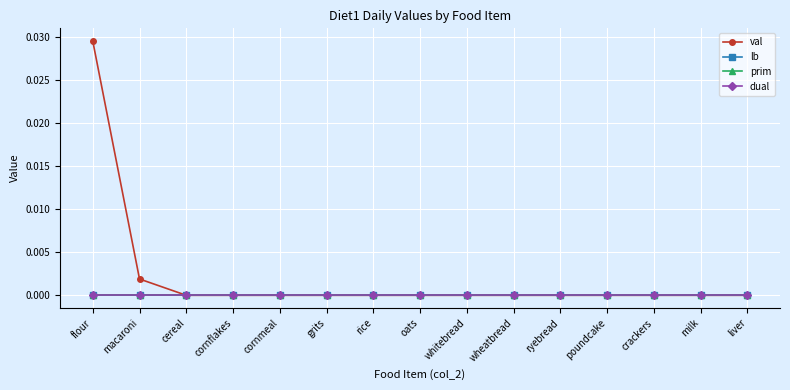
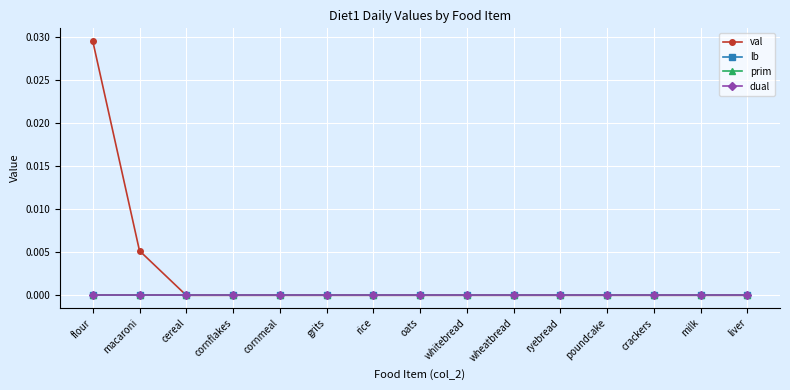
  {
    "val": {
      "flour": 0.030,
-     "macaroni": 0.002
+     "macaroni": 0.005
    },
    "dual": {
      "flour": 0.000,
      "macaroni": 0.000
    }
  }
